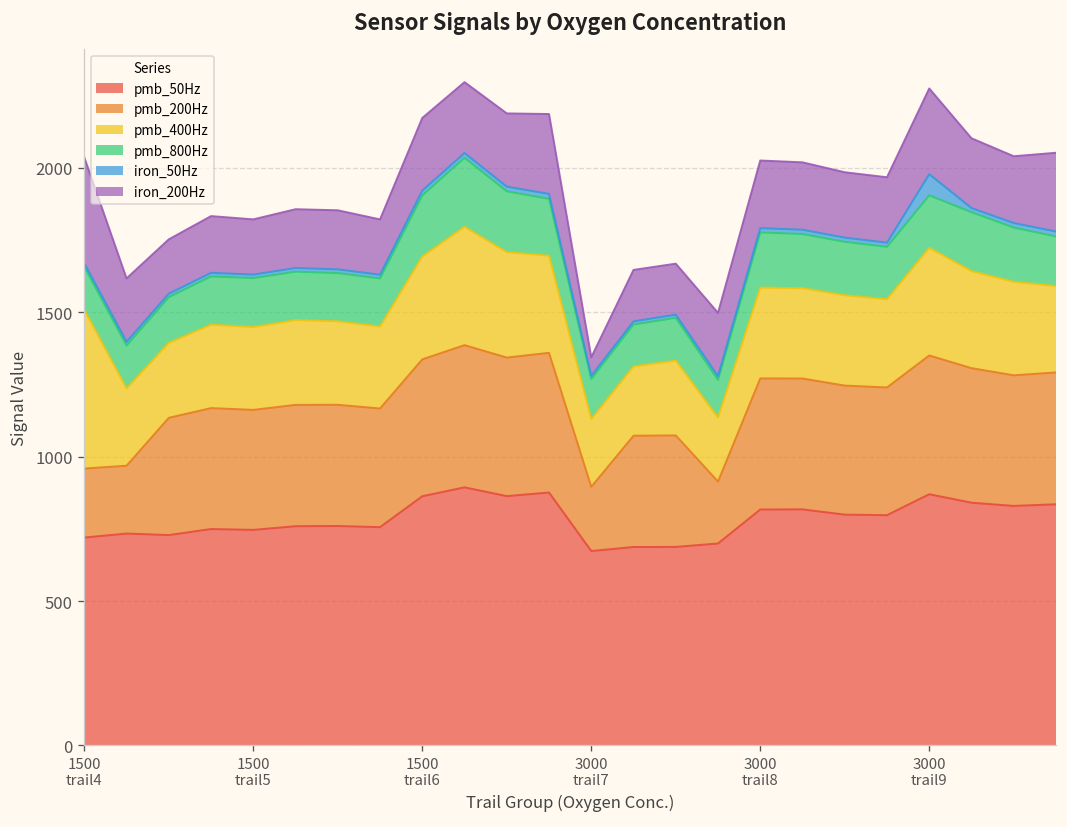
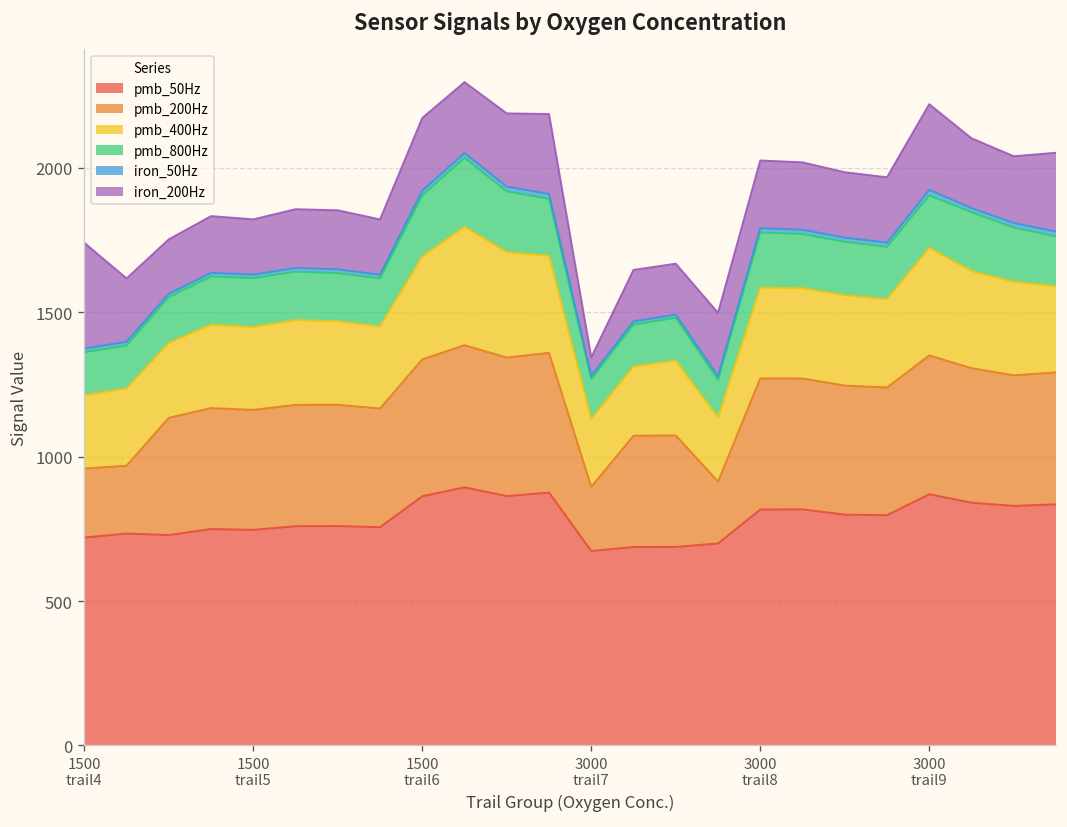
  {
    "pmb_400Hz": {
-     "1500 trail4": 550,
+     "1500 trail4": 250,
      "1500 trail5": 290,
      "1500 trail6": 360,
      "3000 trail7": 230,
      "3000 trail8": 310,
      "3000 trail9": 370
    },
    "pmb_800Hz": {
      "1500 trail4": 150,
      "1500 trail5": 170,
      "1500 trail6": 210,
      "3000 trail8": 190,
      "3000 trail9": 180
    },
    "iron_50Hz": {
      "1500 trail4": 10,
      "1500 trail5": 10,
      "1500 trail6": 20,
      "3000 trail8": 10,
-     "3000 trail9": 70
+     "3000 trail9": 20
    },
    "iron_200Hz": {
      "1500 trail4": 370,
      "1500 trail5": 190,
      "1500 trail6": 250,
      "3000 trail7": 60,
      "3000 trail8": 230,
      "3000 trail9": 300
    }
  }
